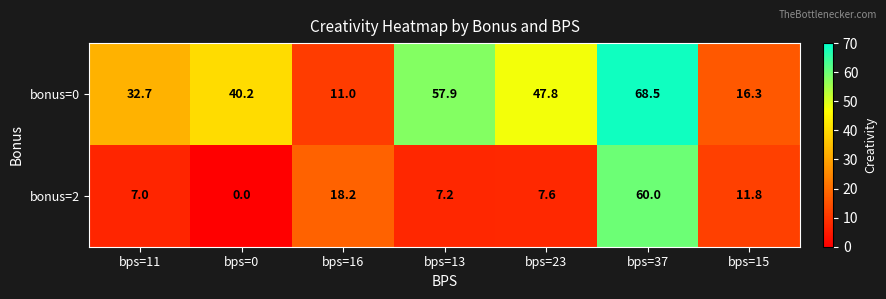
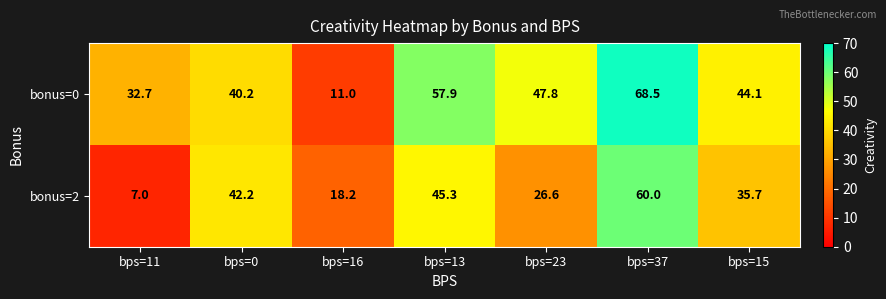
  {
    "bonus=0": {
      "bps=11": 32.7,
      "bps=0": 40.2,
      "bps=16": 11.0,
      "bps=13": 57.9,
      "bps=23": 47.8,
      "bps=37": 68.5,
-     "bps=15": 16.3
+     "bps=15": 44.1
    },
    "bonus=2": {
      "bps=11": 7.0,
-     "bps=0": 0.0,
+     "bps=0": 42.2,
      "bps=16": 18.2,
-     "bps=13": 7.2,
-     "bps=23": 7.6,
+     "bps=13": 45.3,
+     "bps=23": 26.6,
      "bps=37": 60.0,
-     "bps=15": 11.8
+     "bps=15": 35.7
    }
  }
